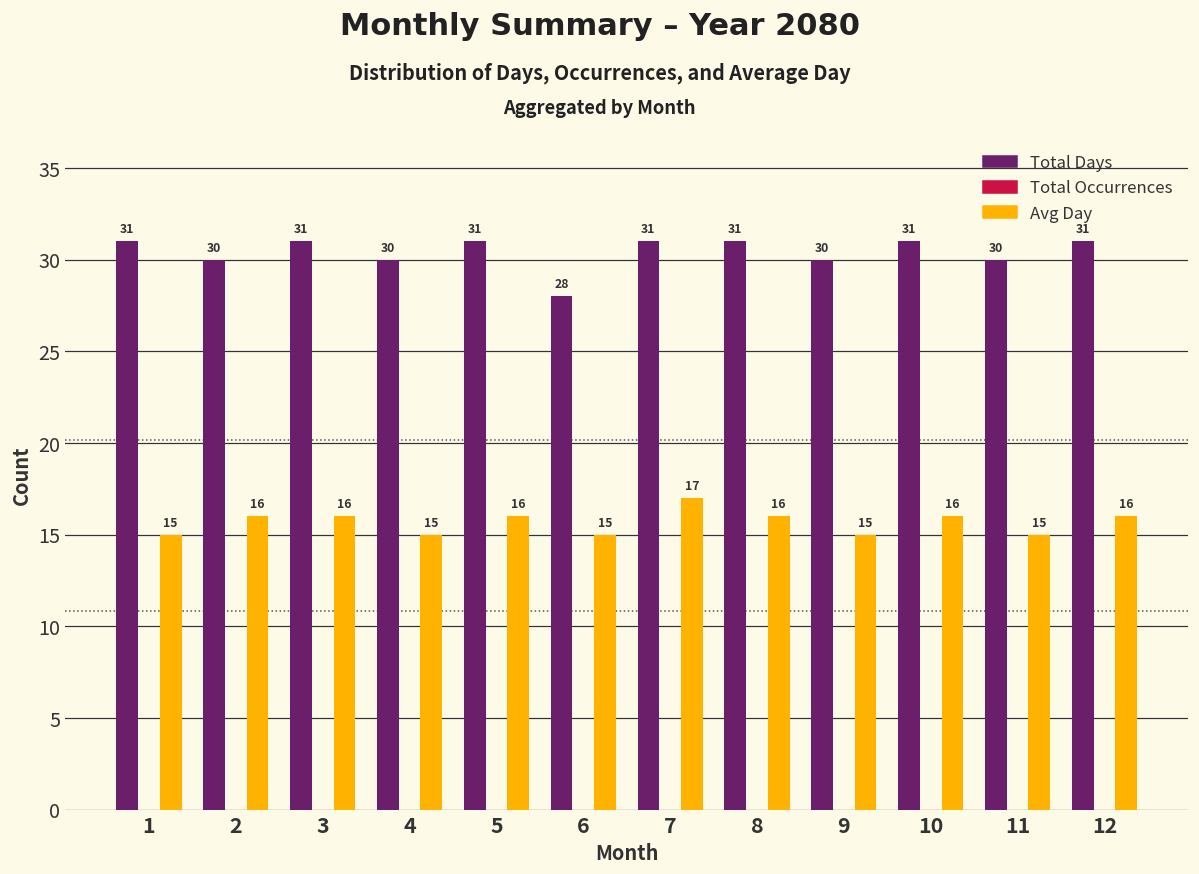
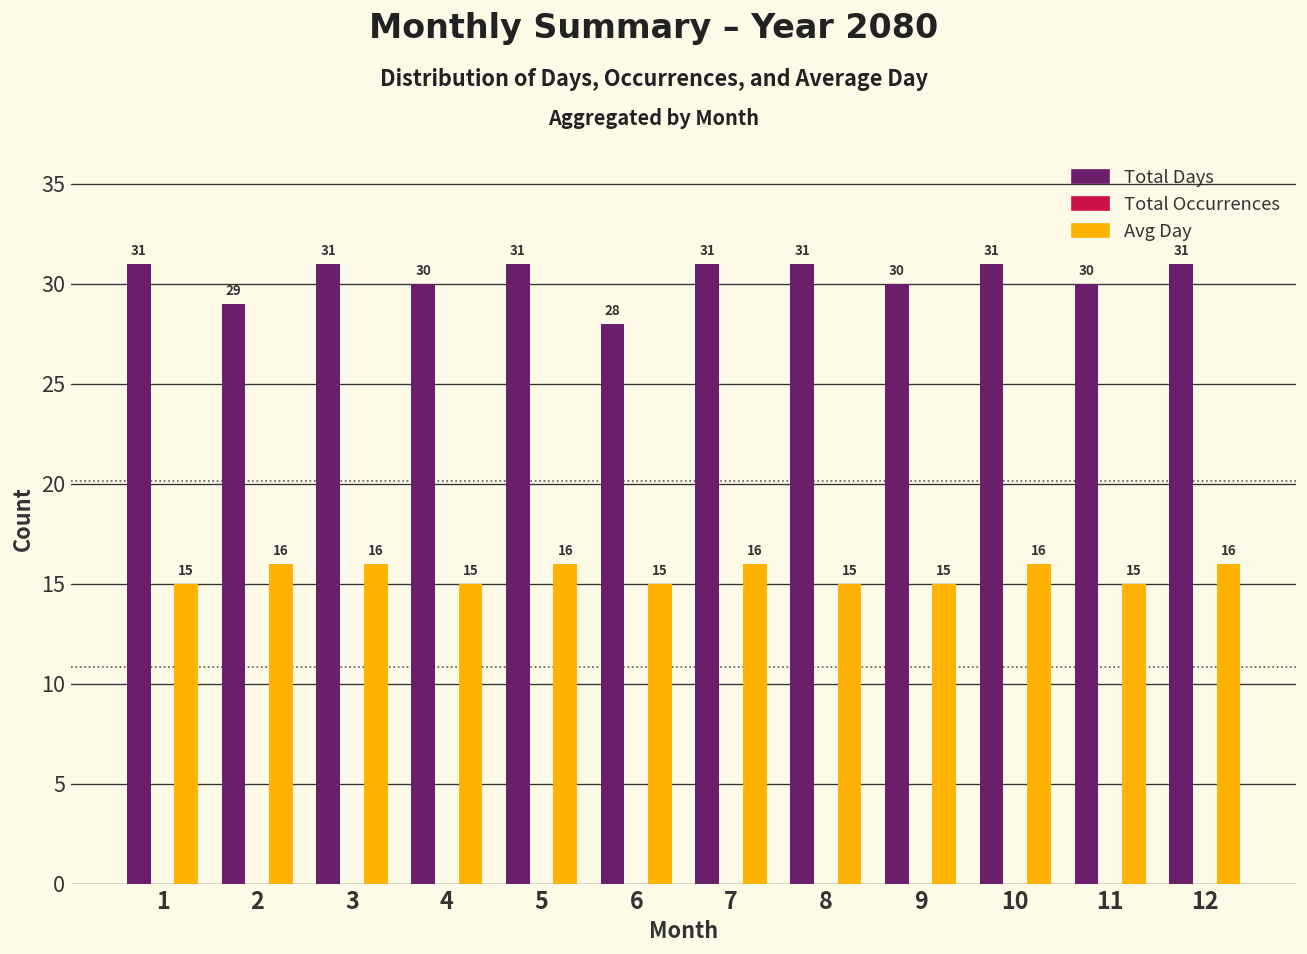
  {
    "Total Days": {
      "1": 31,
-     "2": 30,
+     "2": 29,
      "3": 31,
      "4": 30,
      "5": 31,
      "6": 28,
      "7": 31,
      "8": 31,
      "9": 30,
      "10": 31,
      "11": 30,
      "12": 31
    },
    "Total Occurrences": {
      "1": 0.0,
      "2": 0.0,
      "3": 0.0,
      "4": 0.0,
      "5": 0.0,
      "6": 0.0,
      "7": 0.0,
      "8": 0.0,
      "9": 0.0,
      "10": 0.0,
      "11": 0.0,
      "12": 0.0
    },
    "Avg Day": {
      "1": 15,
      "2": 16,
      "3": 16,
      "4": 15,
      "5": 16,
      "6": 15,
-     "7": 17,
-     "8": 16,
+     "7": 16,
+     "8": 15,
      "9": 15,
      "10": 16,
      "11": 15,
      "12": 16
    }
  }
